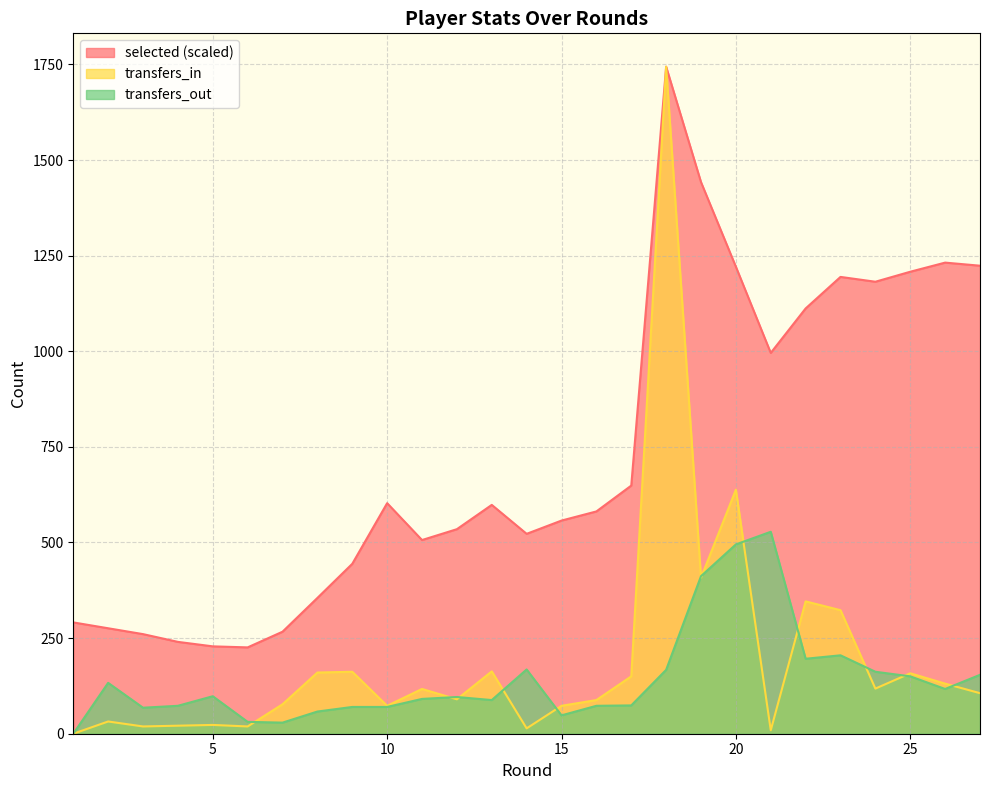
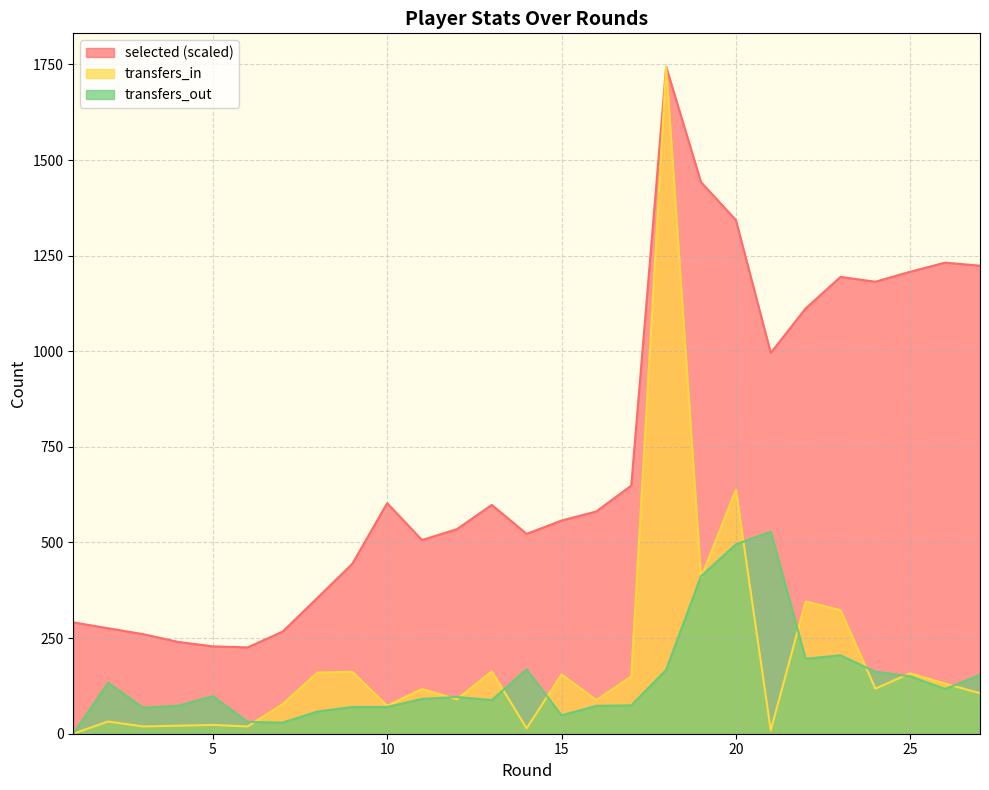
  {
    "selected (scaled)": {
      "5": 230,
      "10": 600,
      "15": 560,
-     "20": 1220,
+     "20": 1340,
      "25": 1210
    },
    "transfers_in": {
      "5": 20,
-     "15": 70,
+     "15": 160,
      "20": 640,
      "25": 160
    },
    "transfers_out": {
      "5": 100,
      "15": 50,
      "20": 500,
      "25": 150
    }
  }
